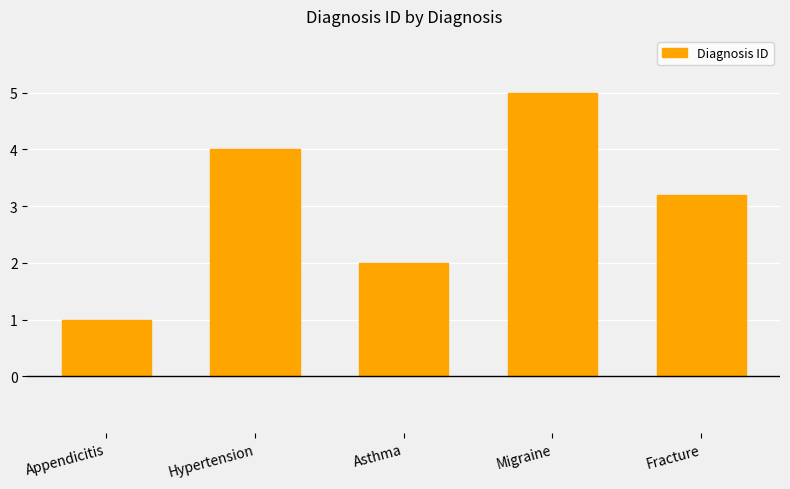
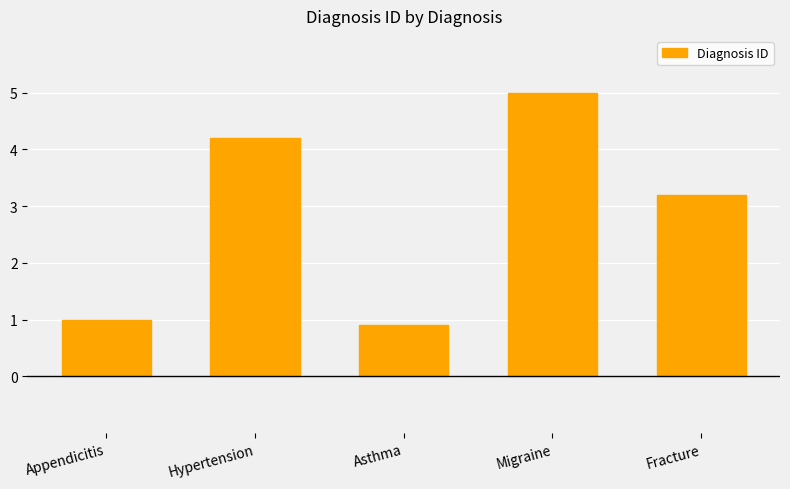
  {
    "Appendicitis": 1.0,
-   "Hypertension": 4.0,
-   "Asthma": 2.0,
+   "Hypertension": 4.2,
+   "Asthma": 0.9,
    "Migraine": 5.0,
    "Fracture": 3.2
  }
